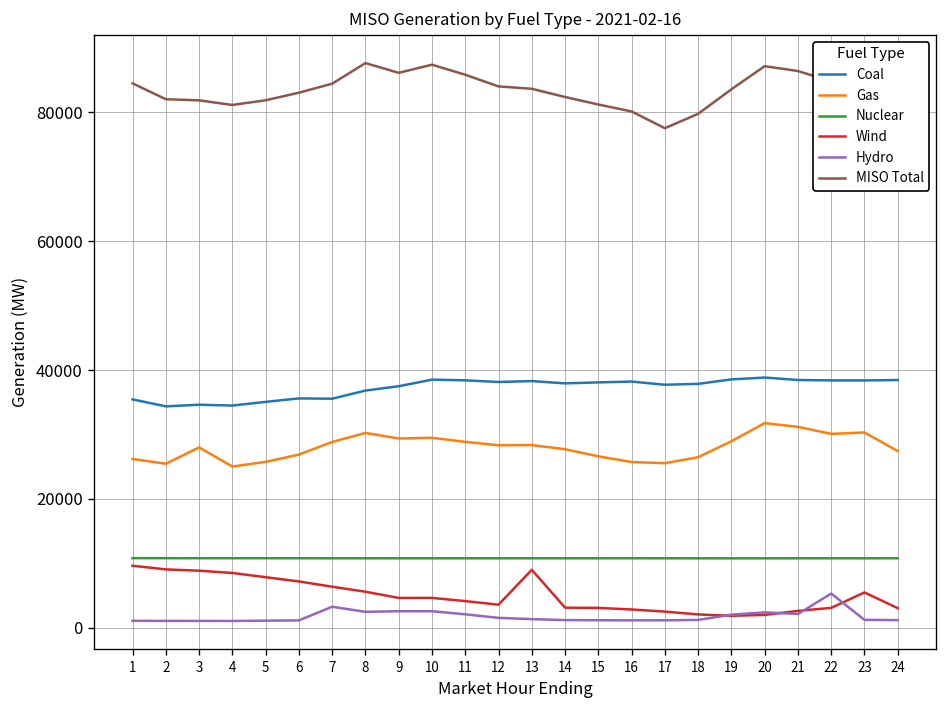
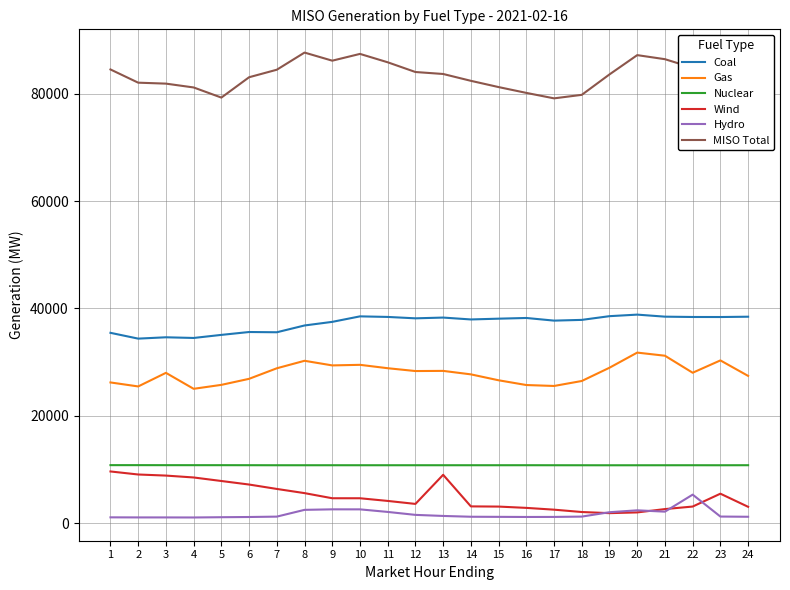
  {
    "Coal": {
      "1": 35000,
      "2": 34000,
      "3": 35000,
      "4": 34000,
      "5": 35000,
      "6": 36000,
      "7": 36000,
      "8": 37000,
      "9": 37000,
      "10": 39000,
      "11": 38000,
      "12": 38000,
      "13": 38000,
      "14": 38000,
      "15": 38000,
      "16": 38000,
      "17": 38000,
      "18": 38000,
      "19": 39000,
      "20": 39000,
      "21": 38000,
      "22": 38000,
      "23": 38000,
      "24": 38000
    },
    "Gas": {
      "1": 26000,
      "2": 25000,
      "3": 28000,
      "4": 25000,
      "5": 26000,
      "6": 27000,
      "7": 29000,
      "8": 30000,
      "9": 29000,
      "10": 29000,
      "11": 29000,
      "12": 28000,
      "13": 28000,
      "14": 28000,
      "15": 27000,
      "16": 26000,
      "17": 26000,
      "18": 26000,
      "19": 29000,
      "20": 32000,
      "21": 31000,
-     "22": 30000,
+     "22": 28000,
      "23": 30000,
      "24": 27000
    },
    "Nuclear": {
      "1": 11000,
      "2": 11000,
      "3": 11000,
      "4": 11000,
      "5": 11000,
      "6": 11000,
      "7": 11000,
      "8": 11000,
      "9": 11000,
      "10": 11000,
      "11": 11000,
      "12": 11000,
      "13": 11000,
      "14": 11000,
      "15": 11000,
      "16": 11000,
      "17": 11000,
      "18": 11000,
      "19": 11000,
      "20": 11000,
      "21": 11000,
      "22": 11000,
      "23": 11000,
      "24": 11000
    },
    "Wind": {
      "1": 10000,
      "2": 9000,
      "3": 9000,
      "4": 9000,
      "5": 8000,
      "6": 7000,
      "7": 6000,
      "8": 6000,
      "9": 5000,
      "10": 5000,
      "11": 4000,
      "12": 4000,
      "13": 9000,
      "14": 3000,
      "15": 3000,
      "16": 3000,
      "17": 3000,
      "18": 2000,
      "22": 3000,
      "23": 5000,
      "24": 3000
    },
    "Hydro": {
      "1": 1000,
      "2": 1000,
      "3": 1000,
      "4": 1000,
      "5": 1000,
      "6": 1000,
-     "7": 3000,
+     "7": 1000,
      "8": 2000,
      "9": 3000,
      "10": 3000,
      "11": 2000,
      "12": 2000,
      "13": 1000,
      "14": 1000,
      "15": 1000,
      "16": 1000,
      "17": 1000,
      "18": 1000,
      "22": 5000,
      "23": 1000,
      "24": 1000
    },
    "MISO Total": {
      "1": 85000,
      "2": 82000,
      "3": 82000,
      "4": 81000,
-     "5": 82000,
+     "5": 79000,
      "6": 83000,
      "7": 84000,
      "8": 88000,
      "9": 86000,
      "10": 87000,
      "11": 86000,
      "12": 84000,
      "13": 84000,
      "14": 82000,
      "15": 81000,
      "16": 80000,
-     "17": 78000,
+     "17": 79000,
      "18": 80000,
      "19": 84000,
      "20": 87000,
      "21": 86000
    }
  }
